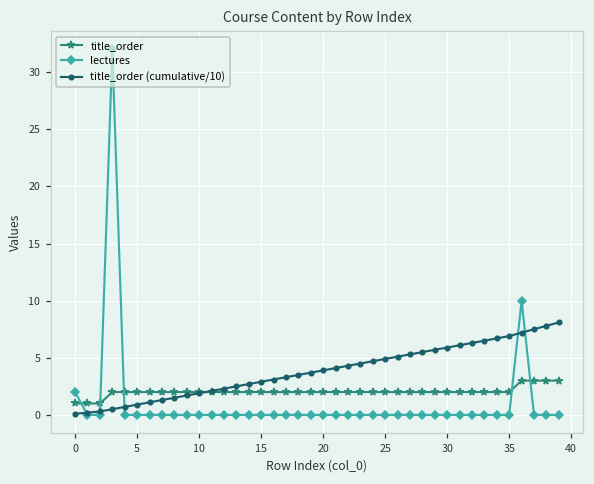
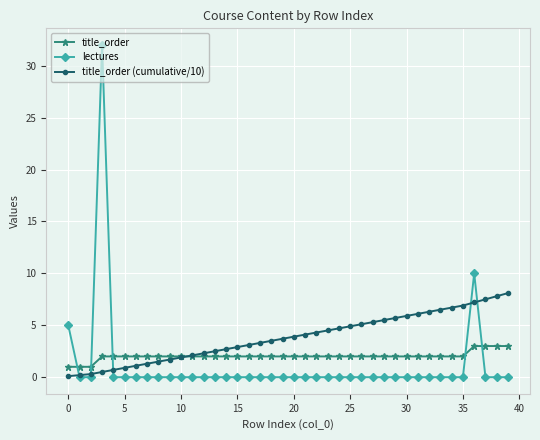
  {
    "lectures": {
-     "0": 2,
+     "0": 5,
      "5": 0,
      "10": 0,
      "15": 0,
      "20": 0,
      "25": 0,
      "30": 0,
      "35": 0
    }
  }
